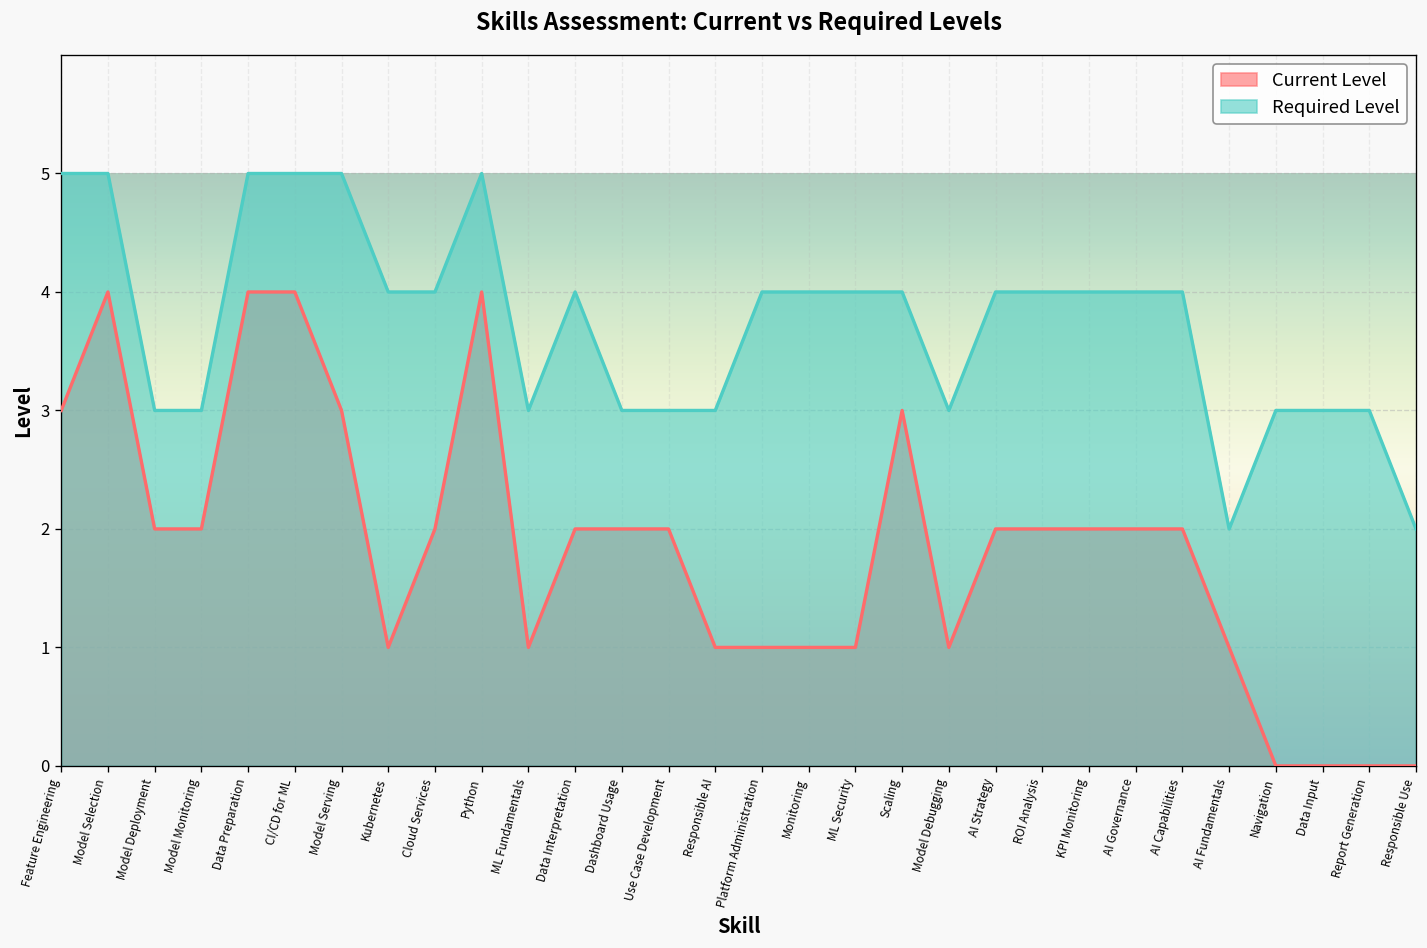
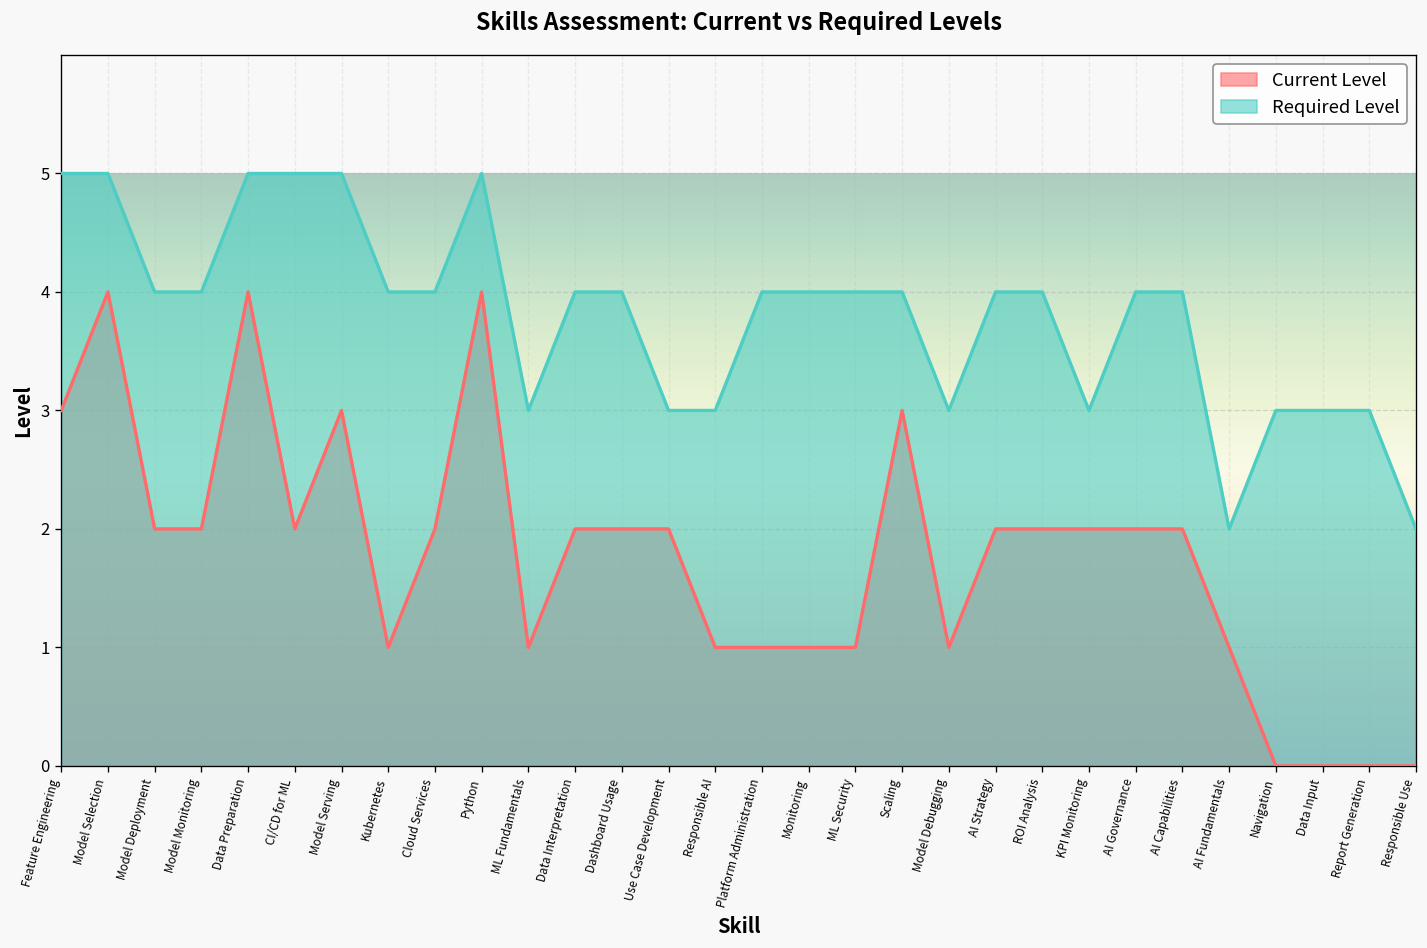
  {
    "Current Level": {
      "Feature Engineering": 3,
      "Model Selection": 4,
      "Model Deployment": 2,
      "Model Monitoring": 2,
      "Data Preparation": 4,
-     "CI/CD for ML": 4,
+     "CI/CD for ML": 2,
      "Model Serving": 3,
      "Kubernetes": 1,
      "Cloud Services": 2,
      "Python": 4,
      "ML Fundamentals": 1,
      "Data Interpretation": 2,
      "Dashboard Usage": 2,
      "Use Case Development": 2,
      "Responsible AI": 1,
      "Platform Administration": 1,
      "Monitoring": 1,
      "ML Security": 1,
      "Scaling": 3,
      "Model Debugging": 1,
      "AI Strategy": 2,
      "ROI Analysis": 2,
      "KPI Monitoring": 2,
      "AI Governance": 2,
      "AI Capabilities": 2,
      "AI Fundamentals": 1,
      "Navigation": 0,
      "Data Input": 0,
      "Report Generation": 0,
      "Responsible Use": 0
    },
    "Required Level": {
      "Feature Engineering": 5,
      "Model Selection": 5,
-     "Model Deployment": 3,
-     "Model Monitoring": 3,
+     "Model Deployment": 4,
+     "Model Monitoring": 4,
      "Data Preparation": 5,
      "CI/CD for ML": 5,
      "Model Serving": 5,
      "Kubernetes": 4,
      "Cloud Services": 4,
      "Python": 5,
      "ML Fundamentals": 3,
      "Data Interpretation": 4,
-     "Dashboard Usage": 3,
+     "Dashboard Usage": 4,
      "Use Case Development": 3,
      "Responsible AI": 3,
      "Platform Administration": 4,
      "Monitoring": 4,
      "ML Security": 4,
      "Scaling": 4,
      "Model Debugging": 3,
      "AI Strategy": 4,
      "ROI Analysis": 4,
-     "KPI Monitoring": 4,
+     "KPI Monitoring": 3,
      "AI Governance": 4,
      "AI Capabilities": 4,
      "AI Fundamentals": 2,
      "Navigation": 3,
      "Data Input": 3,
      "Report Generation": 3,
      "Responsible Use": 2
    }
  }
